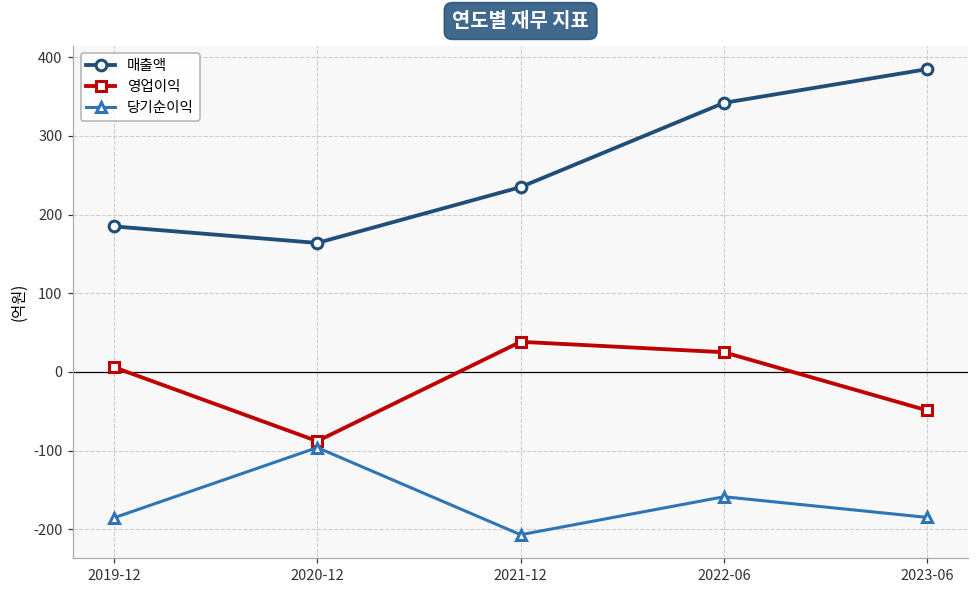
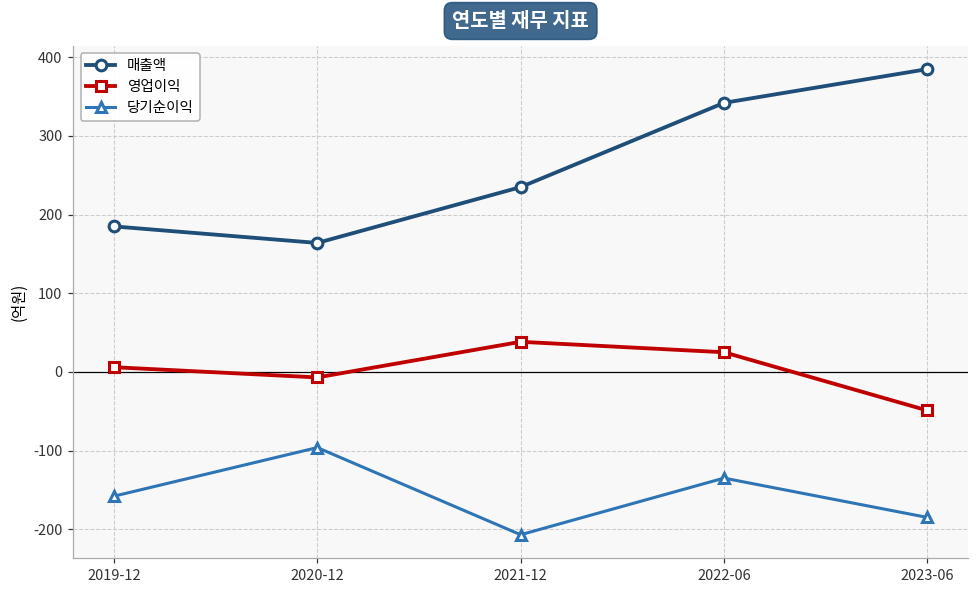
  {
    "매출액": {
      "2019-12": 190,
      "2020-12": 160,
      "2021-12": 240,
      "2022-06": 340,
      "2023-06": 390
    },
    "영업이익": {
      "2019-12": 10,
-     "2020-12": -90,
+     "2020-12": -10,
      "2021-12": 40,
      "2022-06": 30,
      "2023-06": -50
    },
    "당기순이익": {
-     "2019-12": -190,
+     "2019-12": -160,
      "2020-12": -100,
      "2021-12": -210,
-     "2022-06": -160,
+     "2022-06": -140,
      "2023-06": -190
    }
  }
